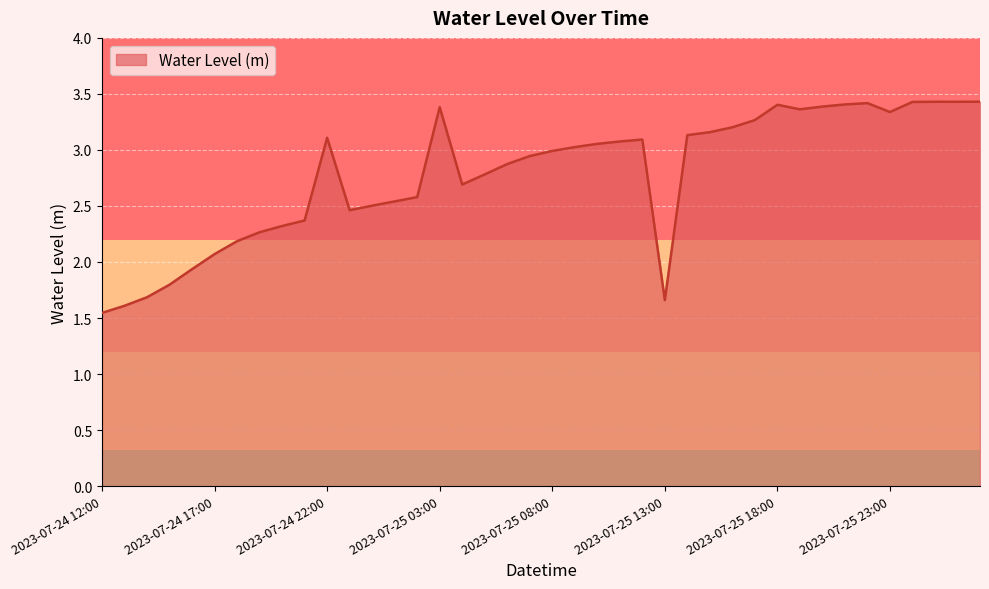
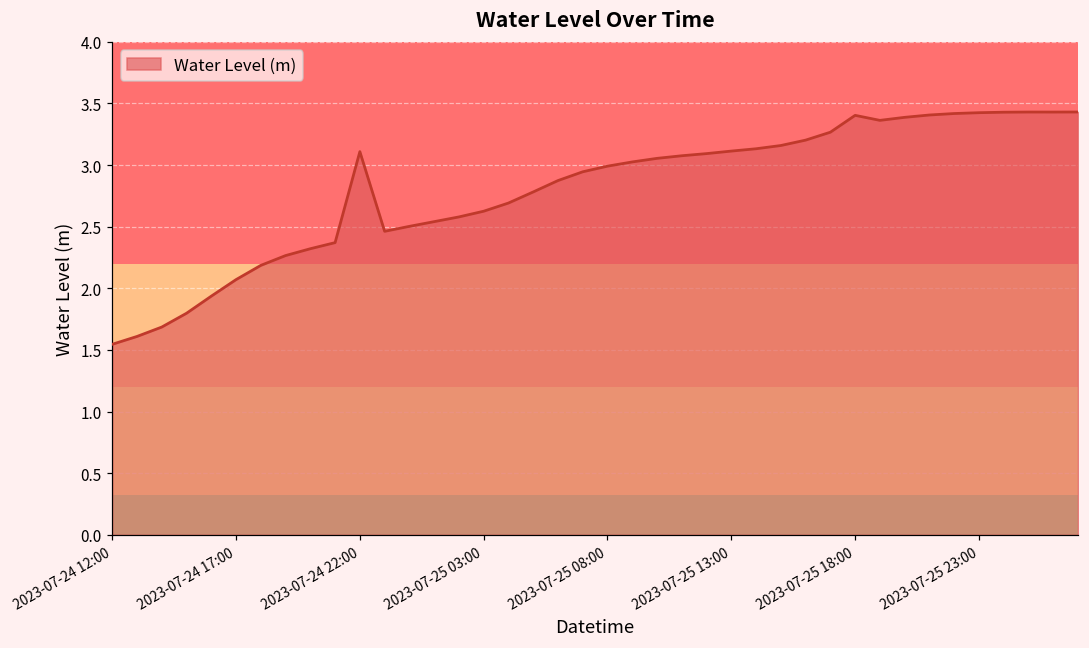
  {
    "2023-07-24 12:00": 1.55,
    "2023-07-24 17:00": 2.07,
    "2023-07-24 22:00": 3.11,
-   "2023-07-25 03:00": 3.38,
+   "2023-07-25 03:00": 2.63,
    "2023-07-25 08:00": 2.99,
-   "2023-07-25 13:00": 1.66,
+   "2023-07-25 13:00": 3.11,
    "2023-07-25 18:00": 3.40,
-   "2023-07-25 23:00": 3.34
+   "2023-07-25 23:00": 3.42
  }
